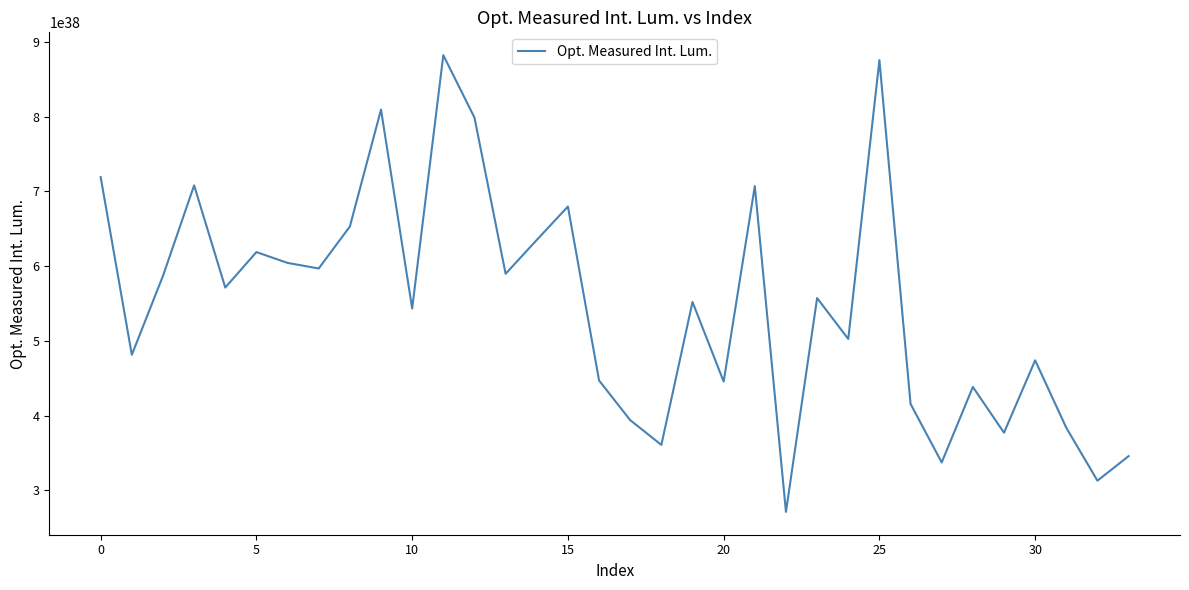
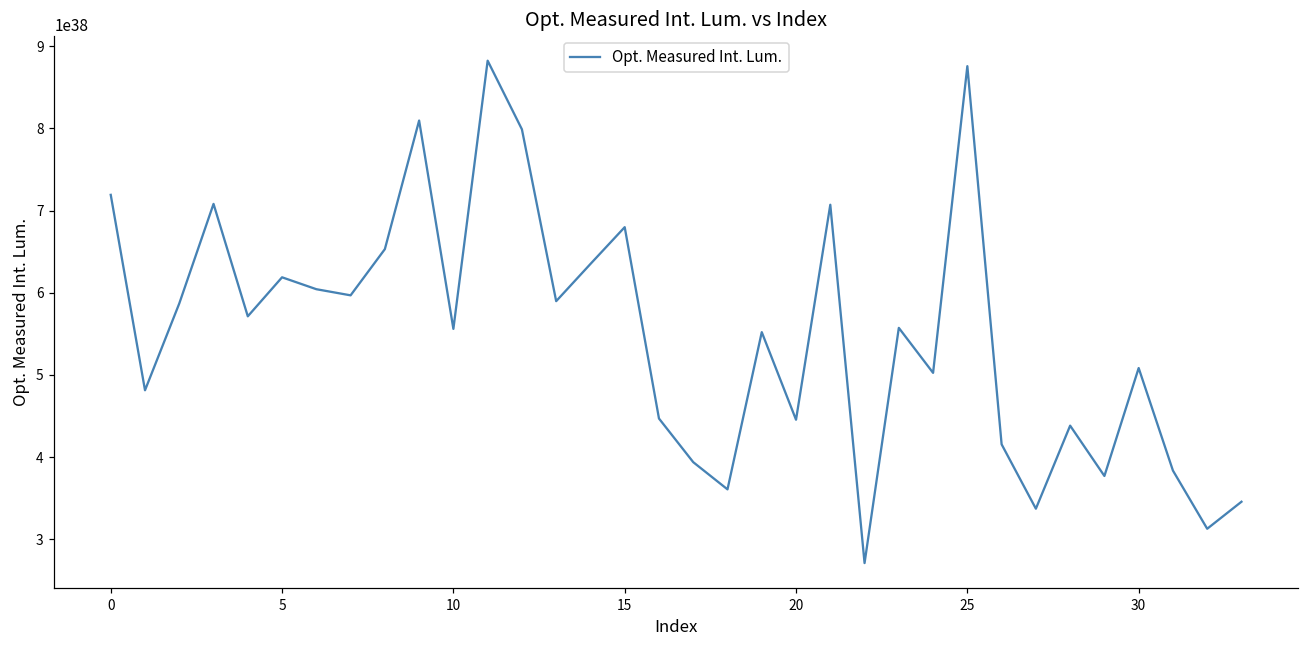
  {
    "0": 720000000000000000000000000000000000000,
    "5": 620000000000000000000000000000000000000,
-   "10": 540000000000000000000000000000000000000,
+   "10": 560000000000000000000000000000000000000,
    "15": 680000000000000000000000000000000000000,
    "20": 450000000000000000000000000000000000000,
    "25": 880000000000000000000000000000000000000,
-   "30": 470000000000000000000000000000000000000
+   "30": 510000000000000000000000000000000000000
  }
